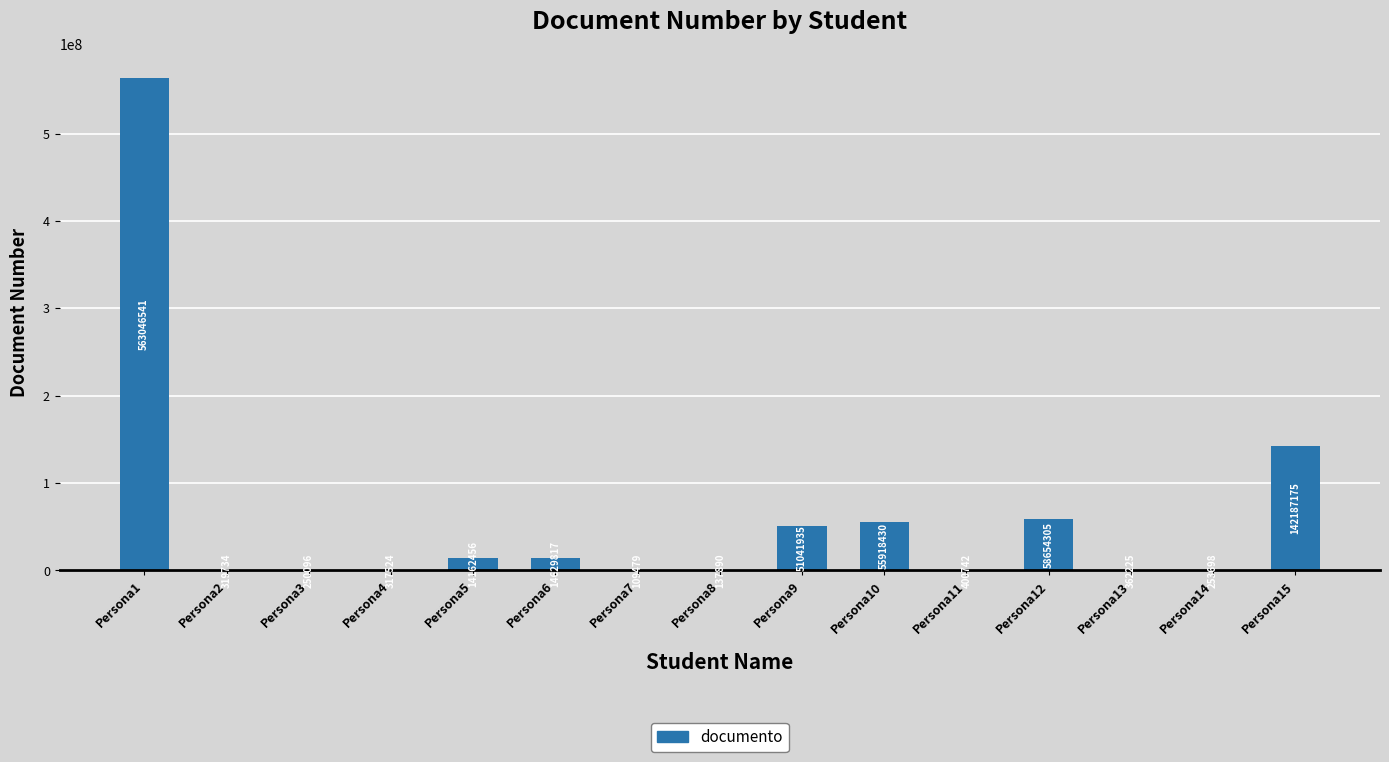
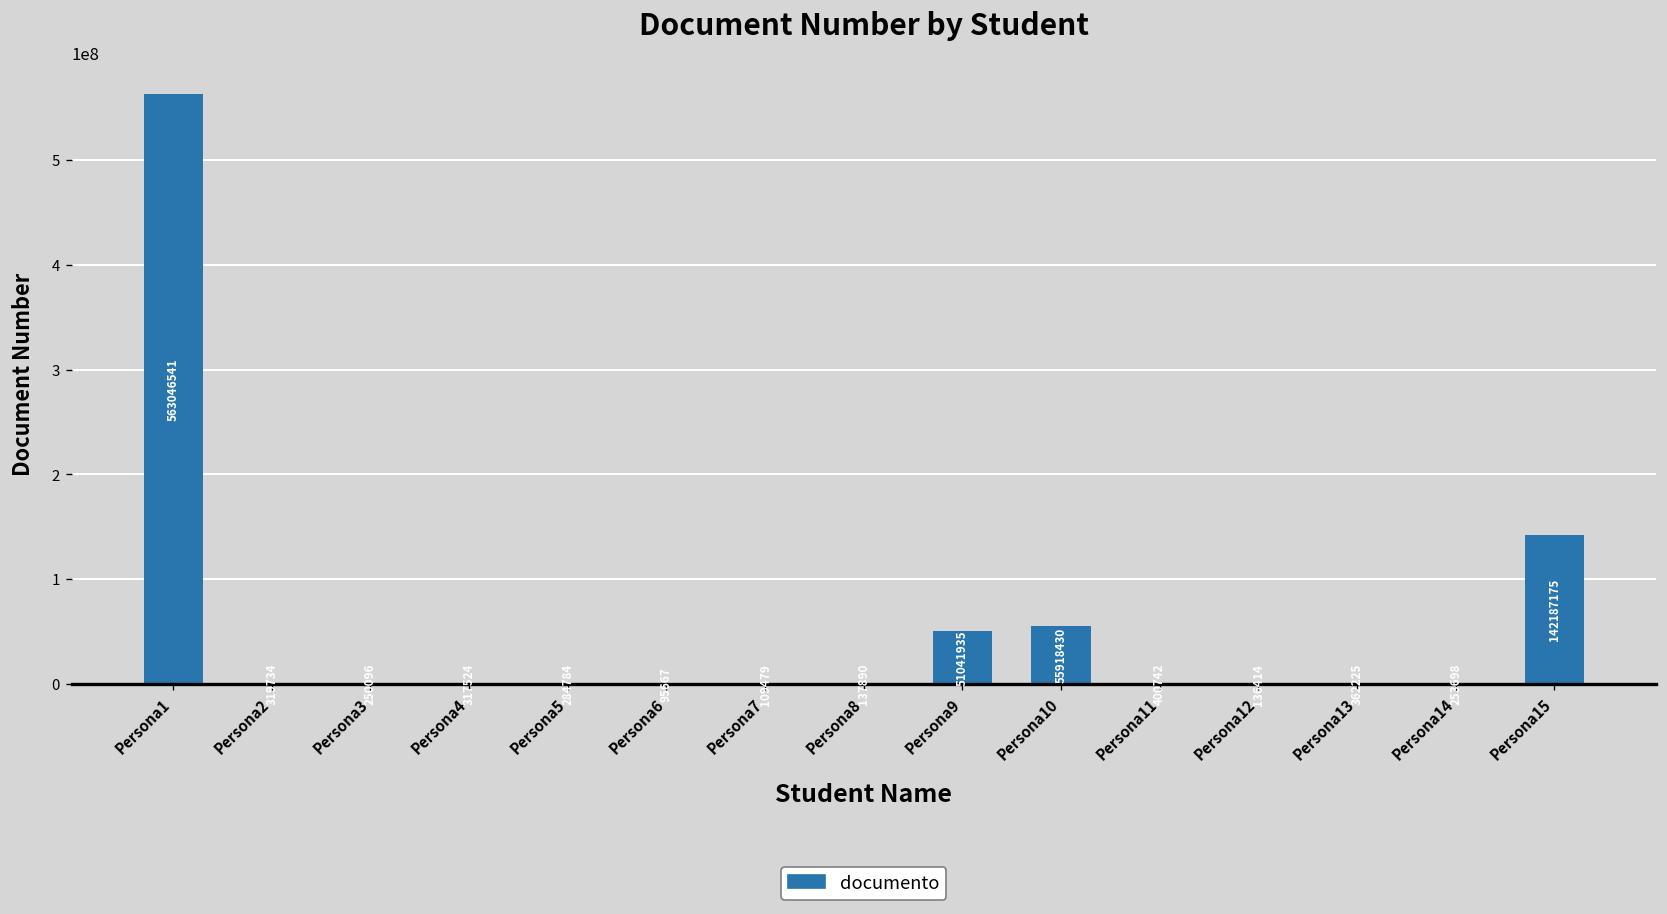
  {
-   "Persona5": 10000000,
-   "Persona6": 10000000,
-   "Persona12": 60000000
+   "Persona5": 0,
+   "Persona6": 0,
+   "Persona12": 0
  }
